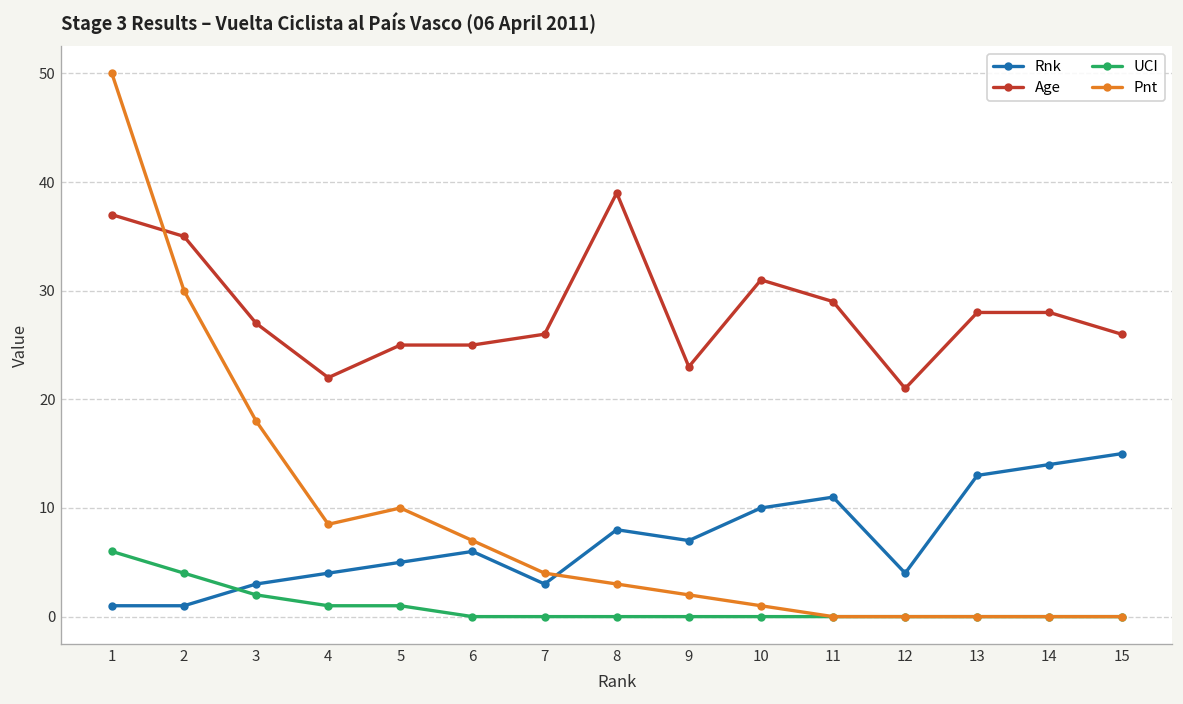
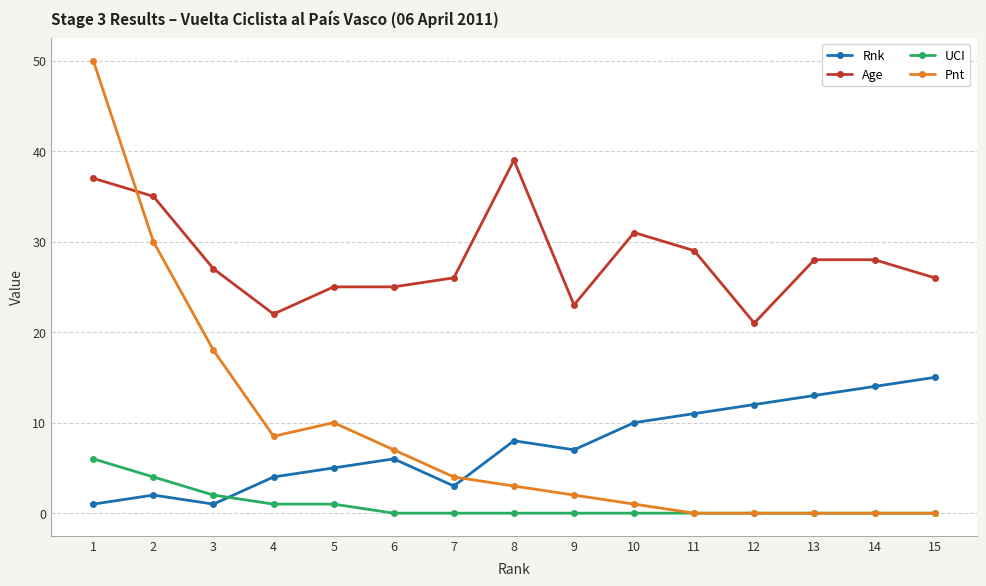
  {
    "Rnk": {
      "1": 1,
-     "2": 1,
-     "3": 3,
+     "2": 2,
+     "3": 1,
      "4": 4,
      "5": 5,
      "6": 6,
      "7": 3,
      "8": 8,
      "9": 7,
      "10": 10,
      "11": 11,
-     "12": 4,
+     "12": 12,
      "13": 13,
      "14": 14,
      "15": 15
    },
    "Age": {
      "1": 37,
      "2": 35,
      "3": 27,
      "4": 22,
      "5": 25,
      "6": 25,
      "7": 26,
      "8": 39,
      "9": 23,
      "10": 31,
      "11": 29,
      "12": 21,
      "13": 28,
      "14": 28,
      "15": 26
    },
    "UCI": {
      "1": 6,
      "2": 4,
      "3": 2,
      "4": 1,
      "5": 1,
      "6": 0,
      "7": 0,
      "8": 0,
      "9": 0,
      "10": 0
    },
    "Pnt": {
      "1": 50,
      "2": 30,
      "3": 18,
      "4": 9,
      "5": 10,
      "6": 7,
      "7": 4,
      "8": 3,
      "9": 2,
      "10": 1
    }
  }
